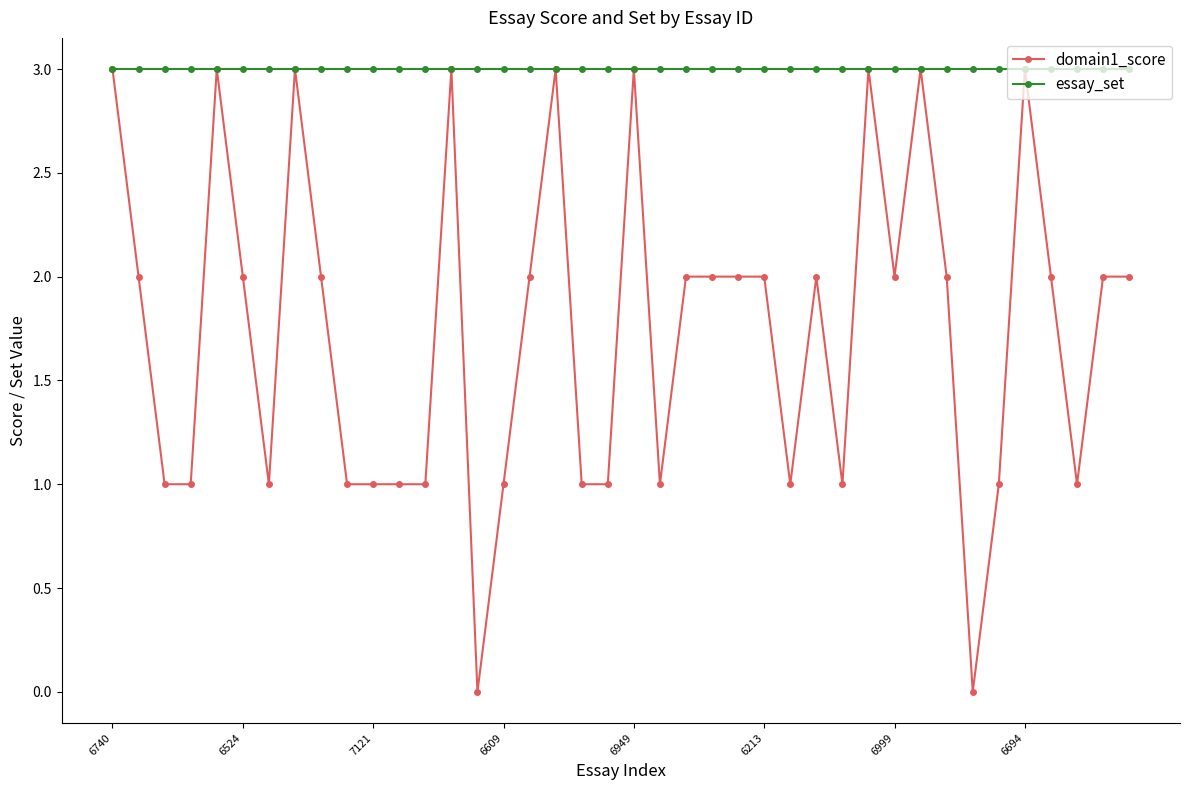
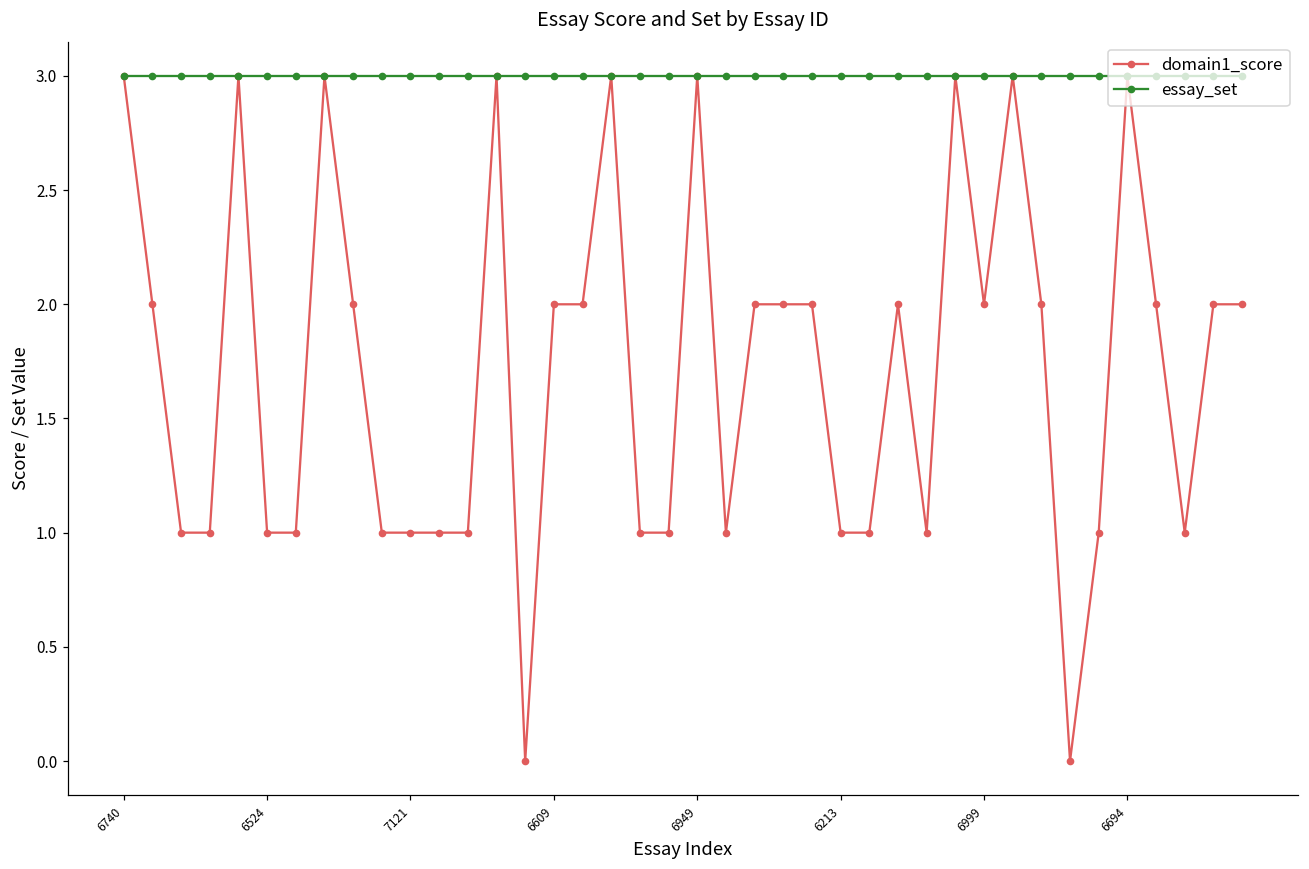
  {
    "domain1_score": {
-     "6524": 2,
+     "6524": 1,
      "7121": 1,
-     "6609": 1,
-     "6213": 2,
+     "6609": 2,
+     "6213": 1,
      "6999": 2
    },
    "essay_set": {
      "6524": 3,
      "7121": 3,
      "6609": 3,
      "6213": 3,
      "6999": 3
    }
  }
